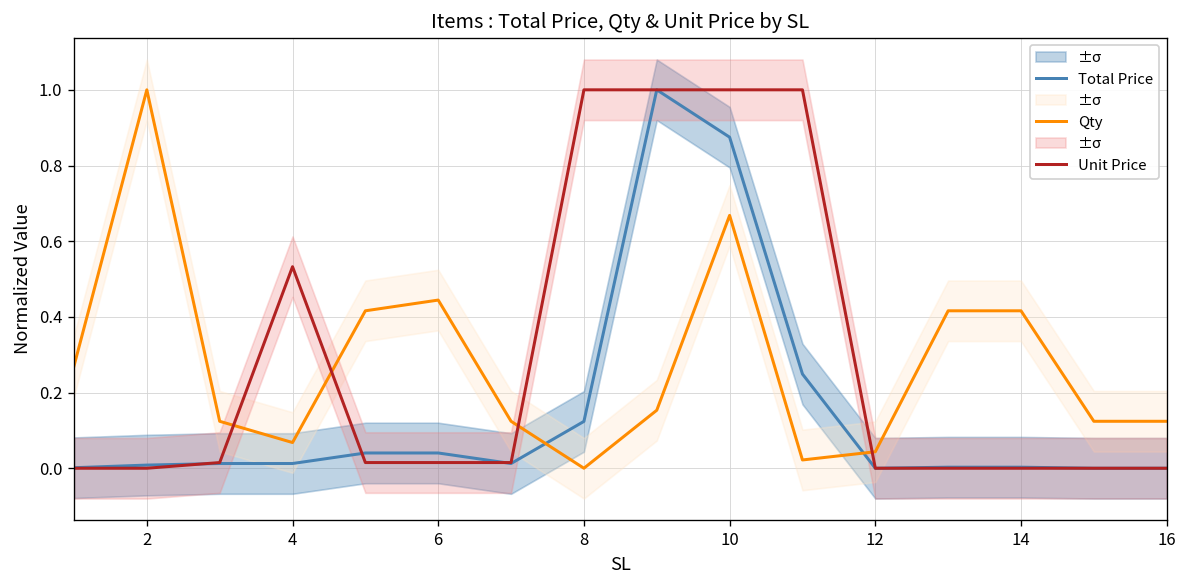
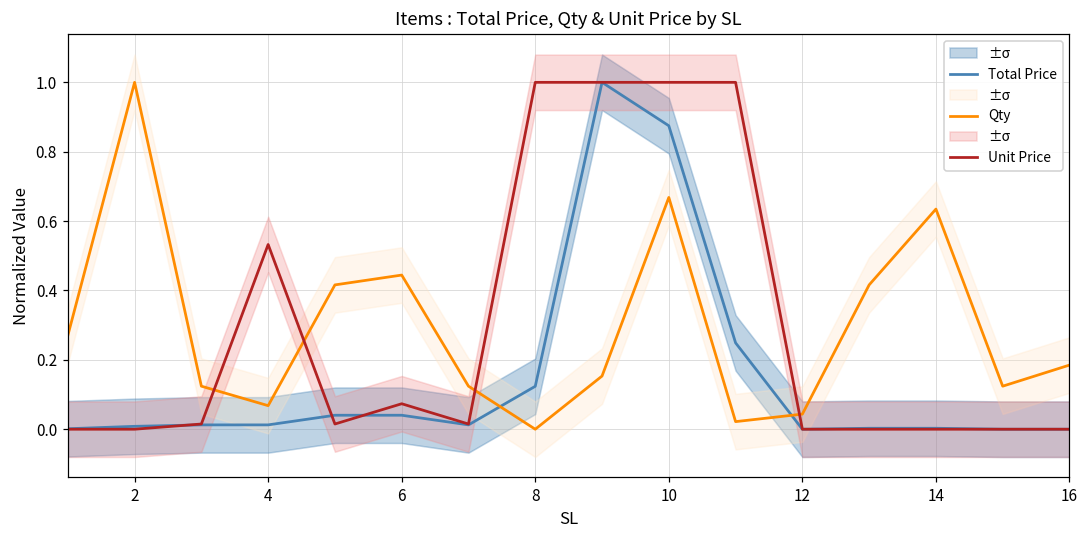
  {
    "Qty": {
      "2": 1.00,
      "4": 0.07,
      "6": 0.44,
      "8": 0.00,
      "10": 0.67,
      "12": 0.04,
-     "14": 0.42,
-     "16": 0.12
+     "14": 0.63,
+     "16": 0.18
    },
    "Unit Price": {
      "2": 0.00,
      "4": 0.53,
-     "6": 0.02,
+     "6": 0.07,
      "8": 1.00,
      "10": 1.00
    }
  }
